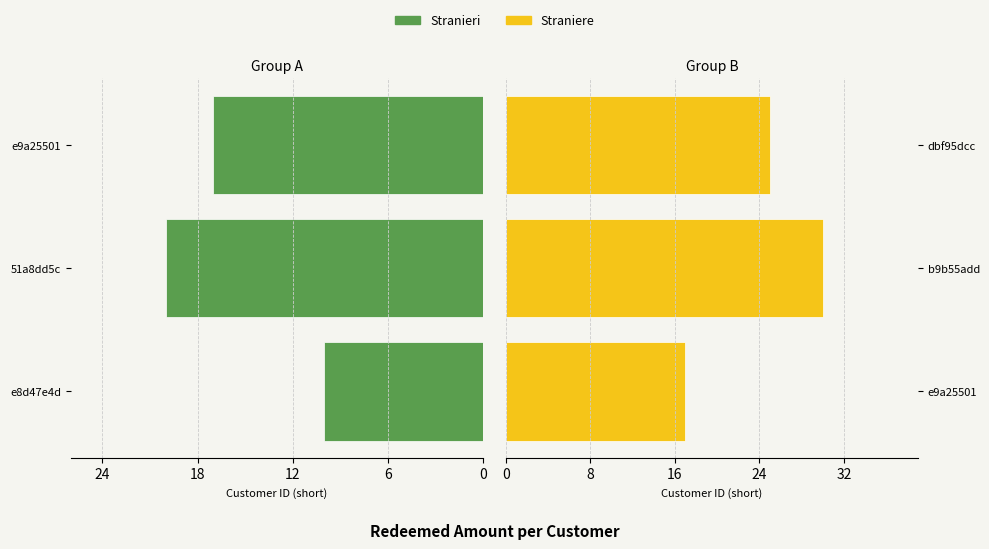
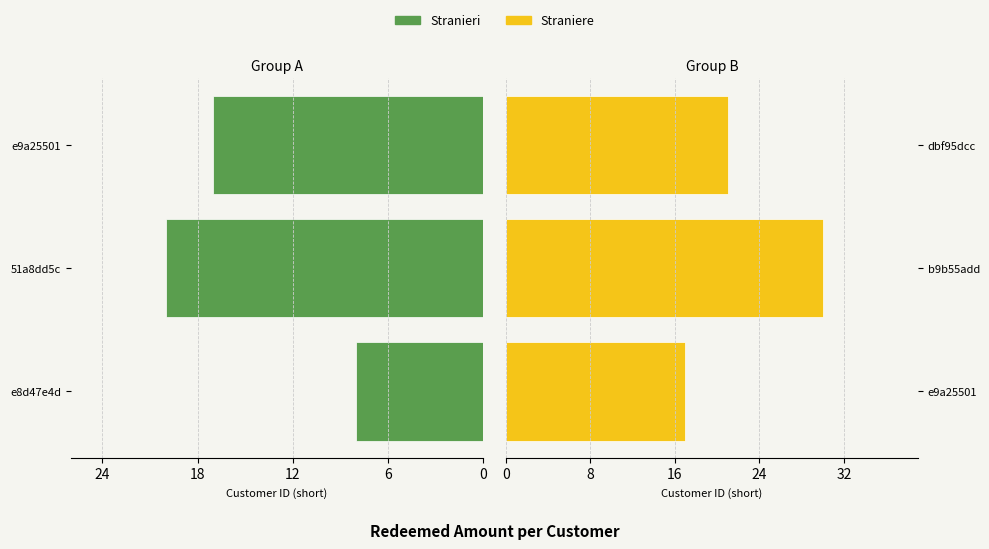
  {
    "Group A": {
      "e9a25501": 17,
      "51a8dd5c": 20,
-     "e8d47e4d": 10
+     "e8d47e4d": 8
    },
    "Group B": {
-     "dbf95dcc": 25,
+     "dbf95dcc": 21,
      "b9b55add": 30,
      "e9a25501": 17
    }
  }
